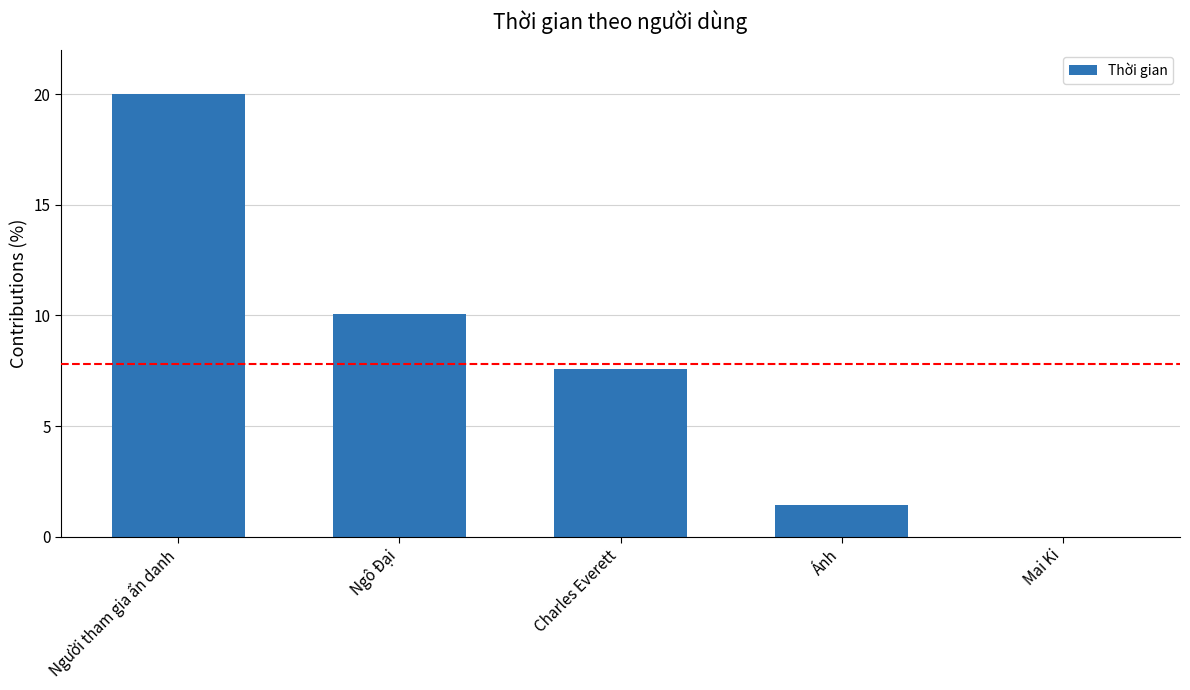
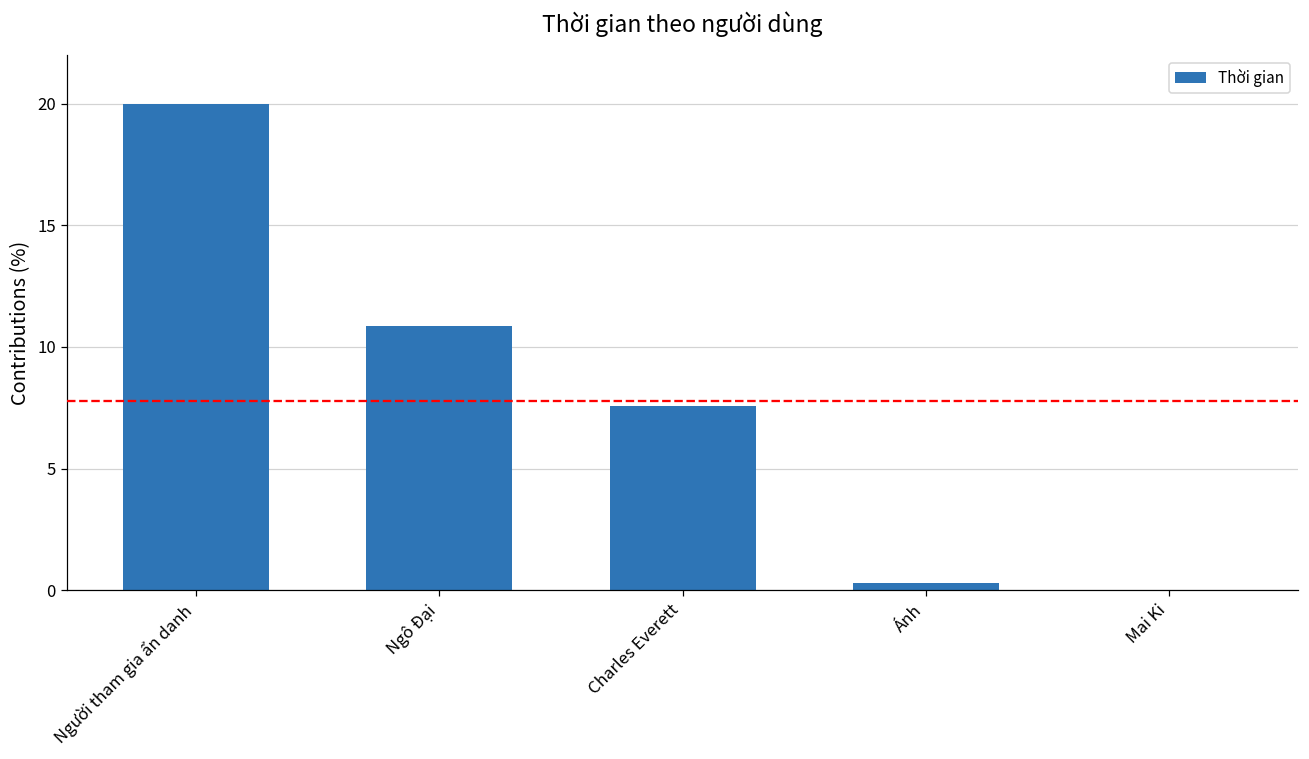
  {
    "Người tham gia ẩn danh": 20.0,
-   "Ngô Đại": 10.1,
+   "Ngô Đại": 10.9,
    "Charles Everett": 7.6,
-   "Ánh": 1.4,
+   "Ánh": 0.3,
    "Mai Ki": 0.0
  }
